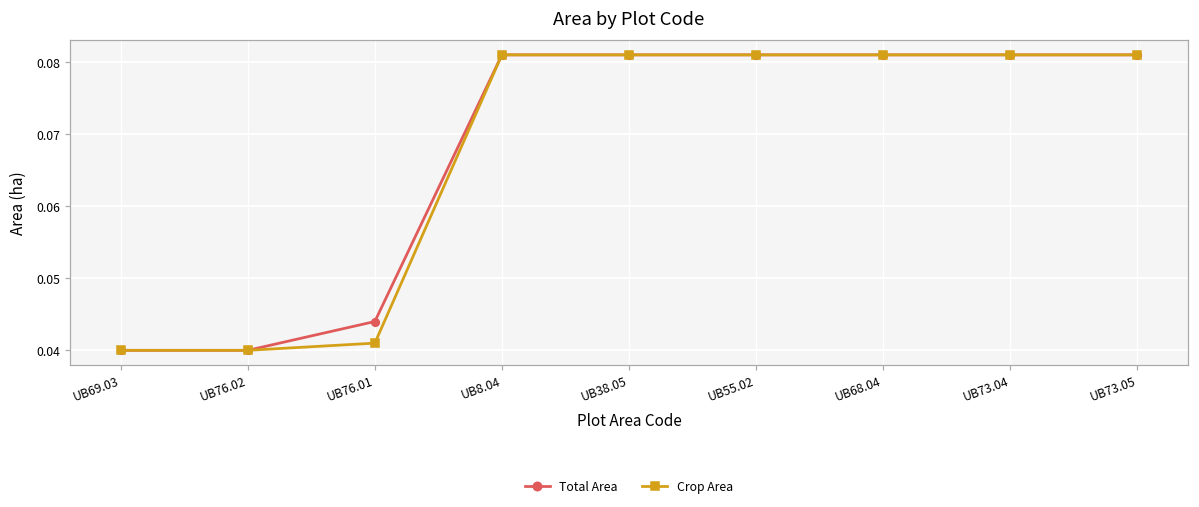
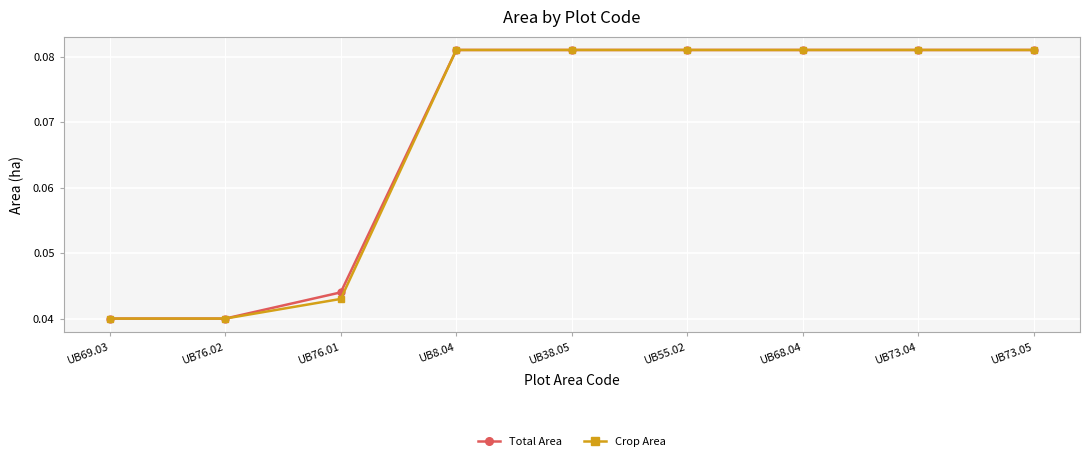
  {
    "Total Area": {
      "UB76.01": 0.044
    },
    "Crop Area": {
-     "UB76.01": 0.041
+     "UB76.01": 0.043
    }
  }
